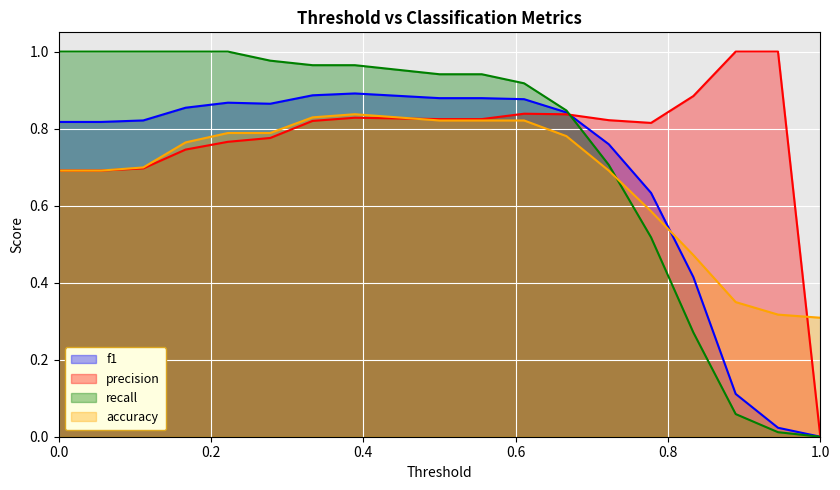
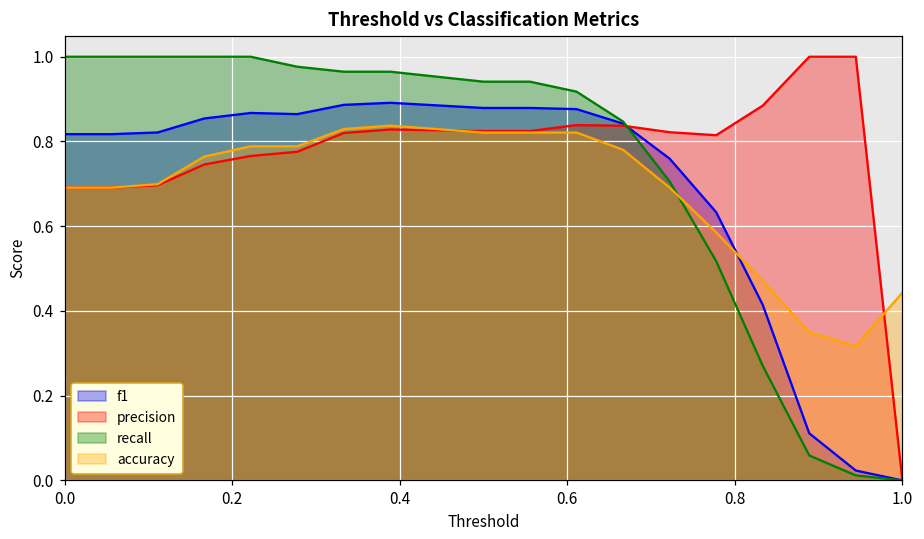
  {
    "f1": {
      "0.0": 0.82
    },
    "recall": {
      "0.0": 1.00
    },
    "accuracy": {
-     "1.0": 0.31
+     "1.0": 0.44
    }
  }
